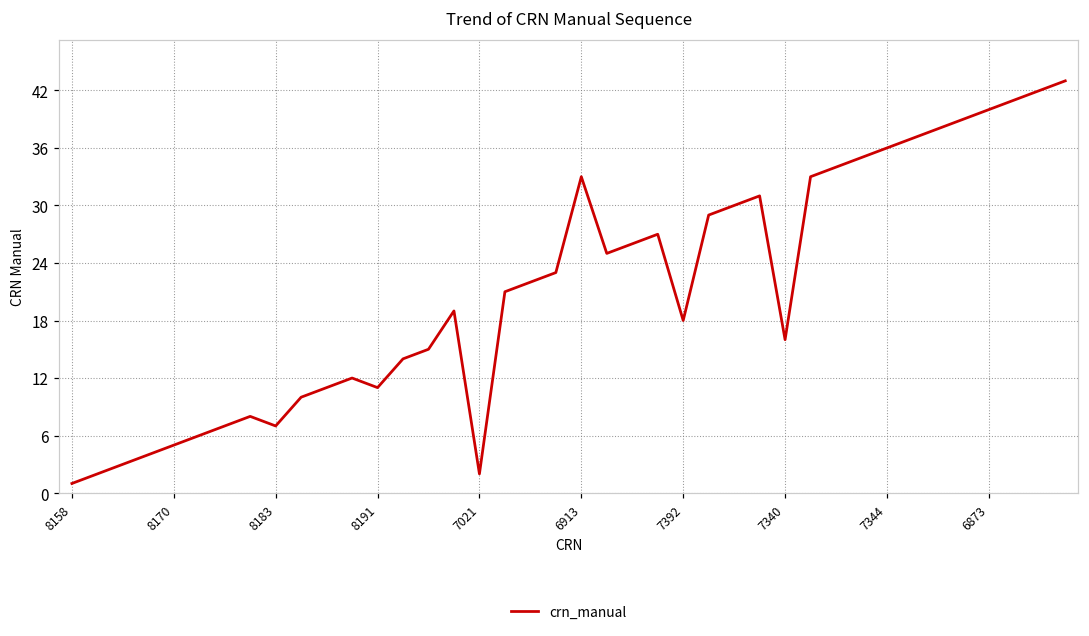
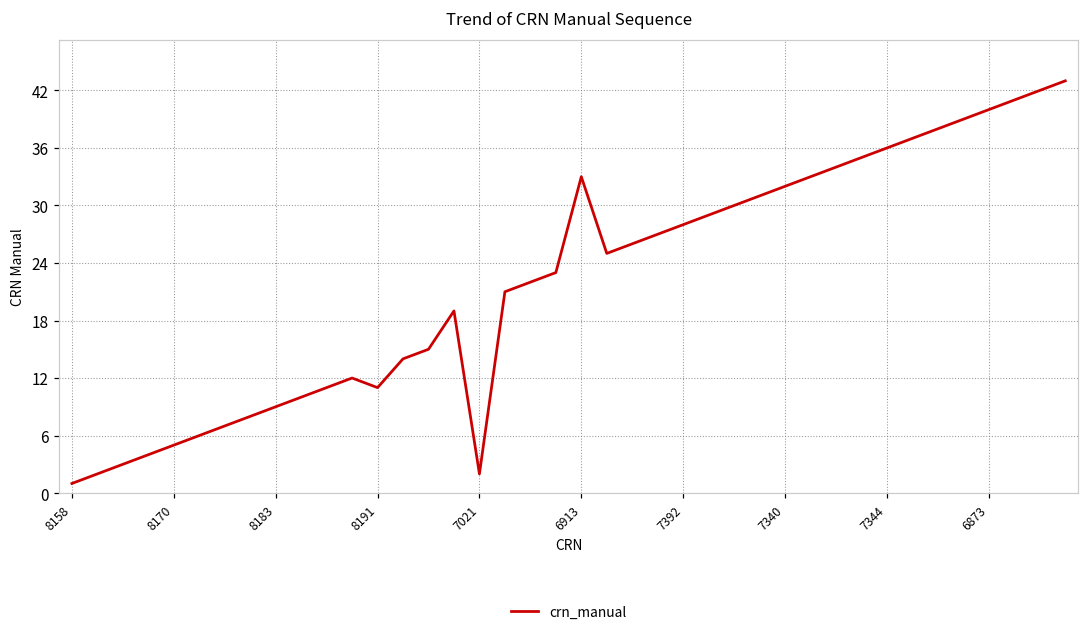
  {
    "8158": 1,
    "8170": 5,
-   "8183": 7,
+   "8183": 9,
    "8191": 11,
    "7021": 2,
    "6913": 33,
-   "7392": 18,
-   "7340": 16,
+   "7392": 28,
+   "7340": 32,
    "7344": 36,
    "6873": 40
  }
